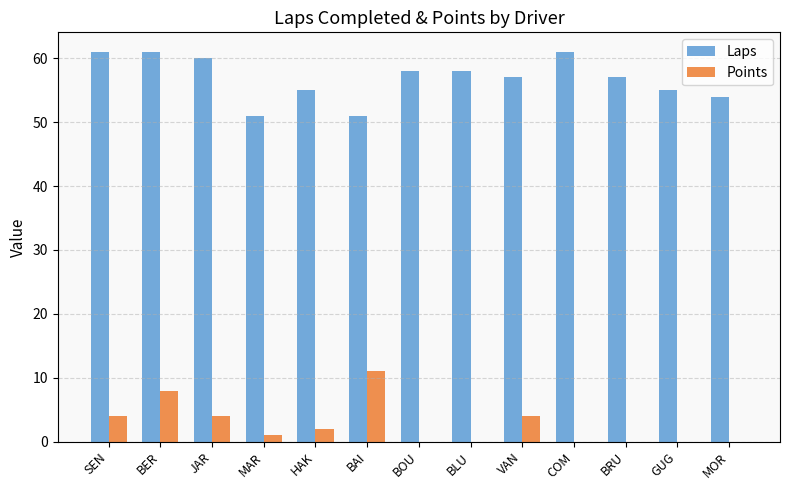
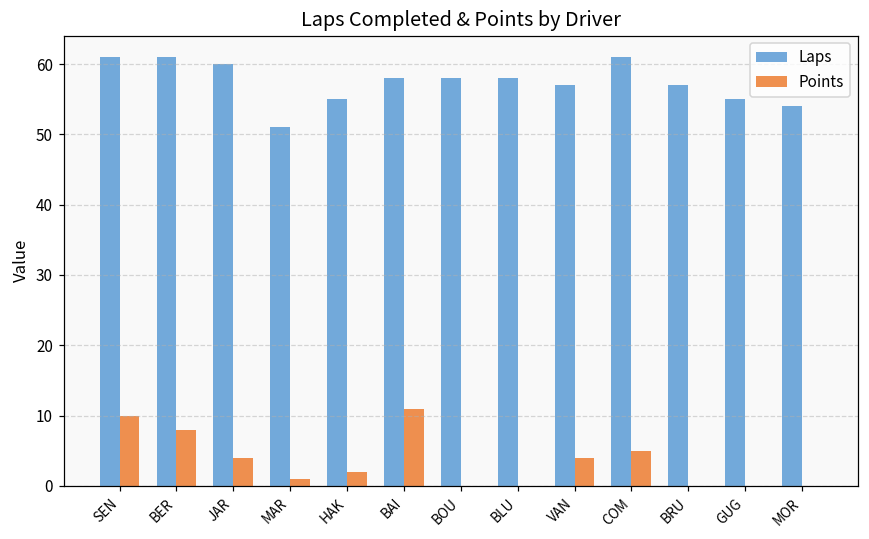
  {
    "Laps": {
      "SEN": 61,
      "BER": 61,
      "JAR": 60,
      "MAR": 51,
      "HAK": 55,
-     "BAI": 51,
+     "BAI": 58,
      "BOU": 58,
      "BLU": 58,
      "VAN": 57,
      "COM": 61,
      "BRU": 57,
      "GUG": 55,
      "MOR": 54
    },
    "Points": {
-     "SEN": 4,
+     "SEN": 10,
      "BER": 8,
      "JAR": 4,
      "MAR": 1,
      "HAK": 2,
      "BAI": 11,
      "BOU": 0,
      "BLU": 0,
      "VAN": 4,
-     "COM": 0,
+     "COM": 5,
      "BRU": 0,
      "GUG": 0,
      "MOR": 0
    }
  }
